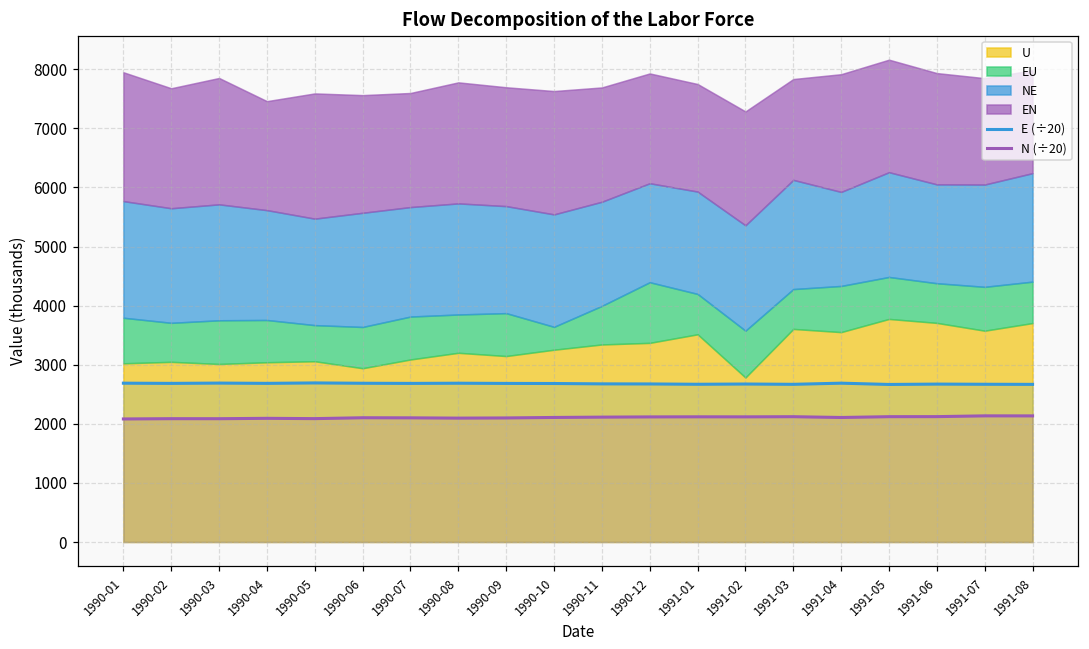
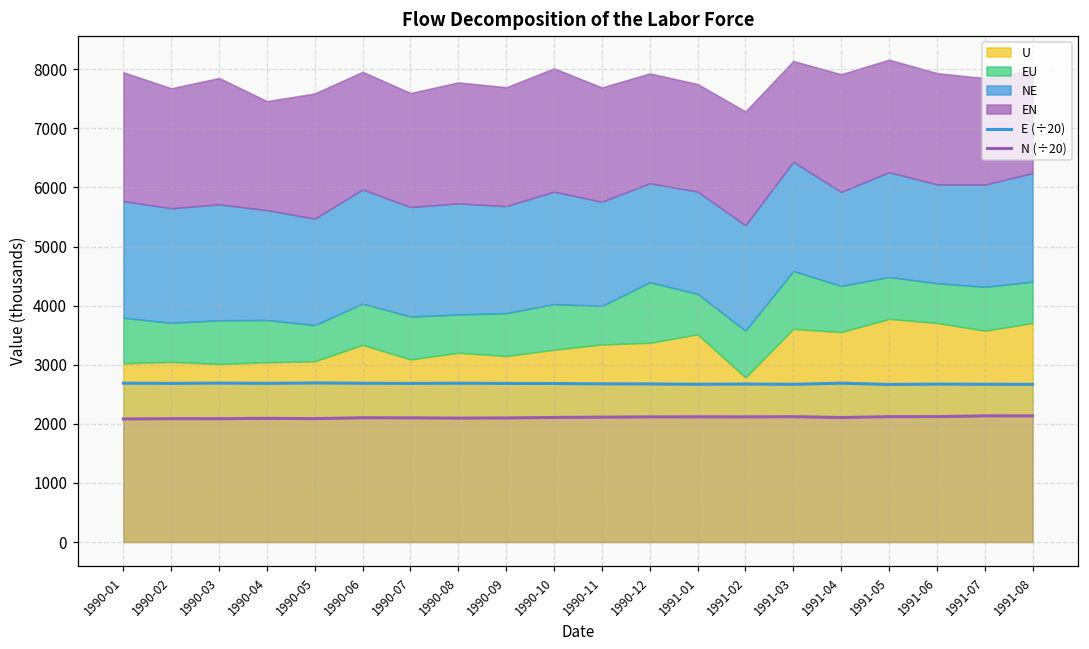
  {
    "U": {
      "1990-01": 3000,
      "1990-02": 3000,
      "1990-03": 3000,
      "1990-04": 3000,
      "1990-05": 3100,
-     "1990-06": 2900,
+     "1990-06": 3300,
      "1990-07": 3100,
      "1990-08": 3200,
      "1990-09": 3100,
      "1990-10": 3300,
      "1990-11": 3300,
      "1990-12": 3400,
      "1991-01": 3500,
      "1991-02": 2800,
      "1991-03": 3600,
      "1991-04": 3600,
      "1991-05": 3800,
      "1991-06": 3700,
      "1991-07": 3600,
      "1991-08": 3700
    },
    "EU": {
      "1990-01": 800,
      "1990-02": 700,
      "1990-03": 700,
      "1990-04": 700,
      "1990-05": 600,
      "1990-06": 700,
      "1990-07": 700,
      "1990-08": 600,
      "1990-09": 700,
-     "1990-10": 400,
+     "1990-10": 800,
      "1990-11": 700,
      "1990-12": 1000,
      "1991-01": 700,
      "1991-02": 800,
-     "1991-03": 700,
+     "1991-03": 1000,
      "1991-04": 800,
      "1991-05": 700,
      "1991-06": 700,
      "1991-07": 700,
      "1991-08": 700
    }
  }
